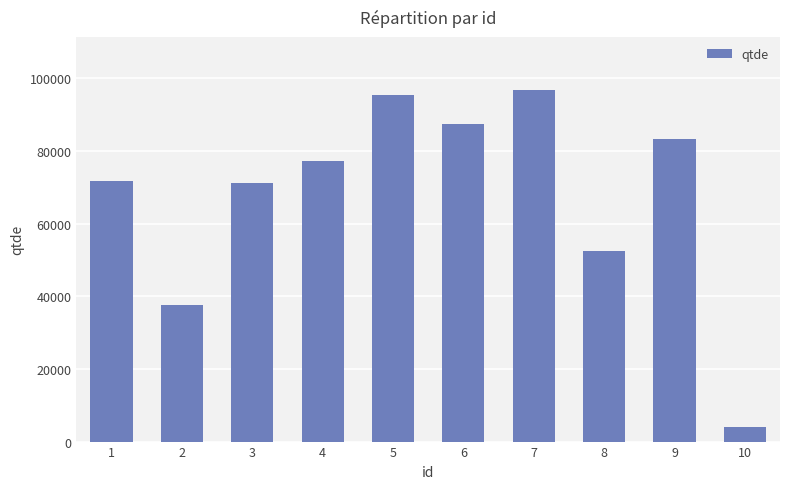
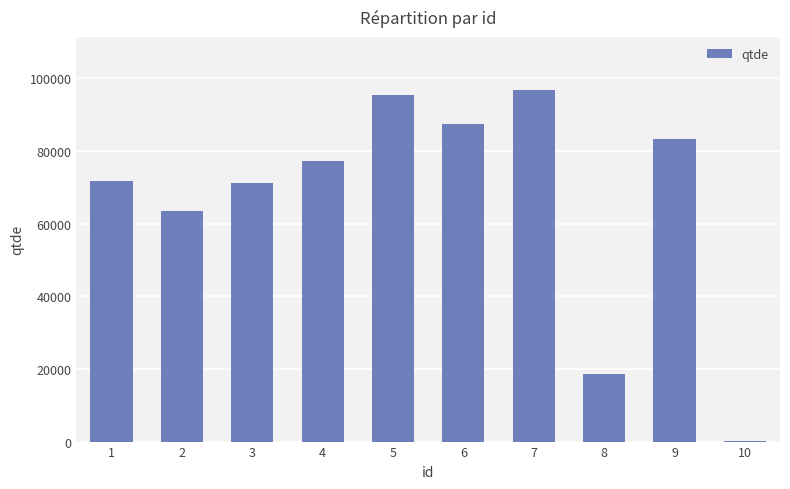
  {
    "1": 72000,
-   "2": 38000,
+   "2": 64000,
    "3": 71000,
    "4": 77000,
    "5": 95000,
    "6": 87000,
    "7": 97000,
-   "8": 53000,
+   "8": 19000,
    "9": 83000,
-   "10": 4000
+   "10": 0
  }
